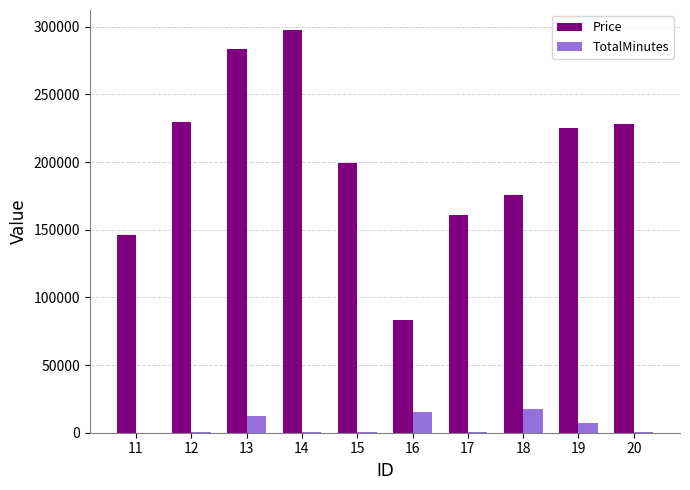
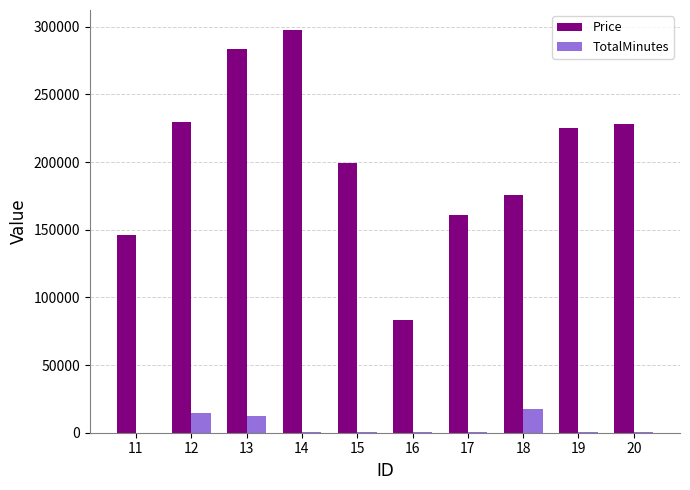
  {
    "Price": {
      "11": 146000,
      "12": 230000,
      "13": 284000,
      "14": 298000,
      "15": 199000,
      "16": 84000,
      "17": 161000,
      "18": 176000,
      "19": 225000,
      "20": 228000
    },
    "TotalMinutes": {
-     "12": 1000,
+     "12": 15000,
      "13": 12000,
-     "16": 15000,
+     "16": 0,
      "18": 18000,
-     "19": 7000
+     "19": 1000
    }
  }
